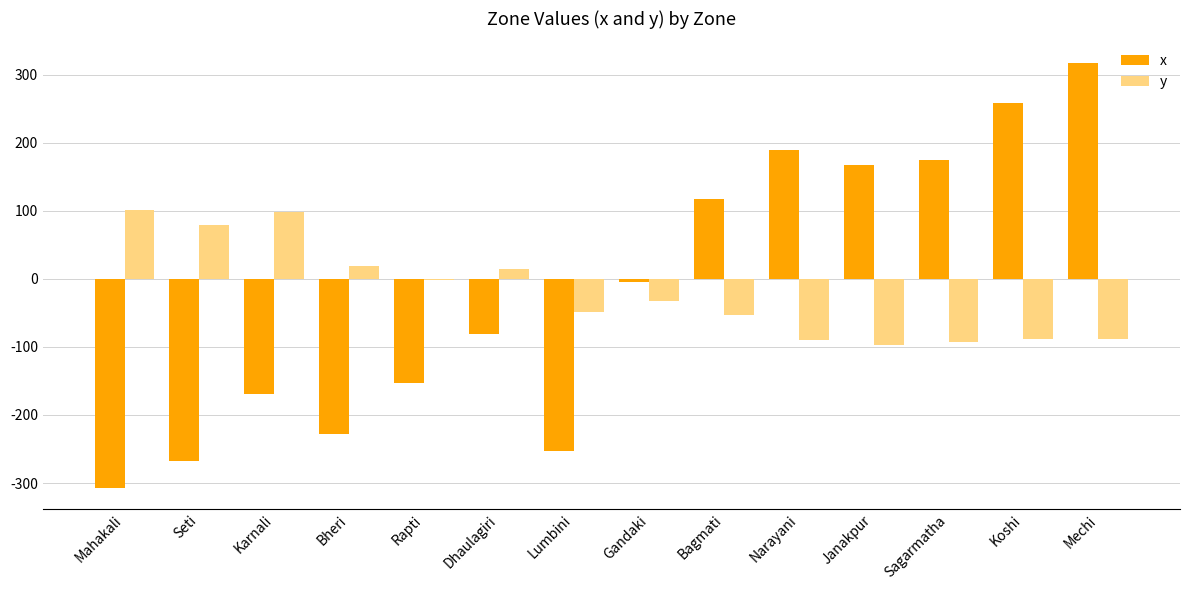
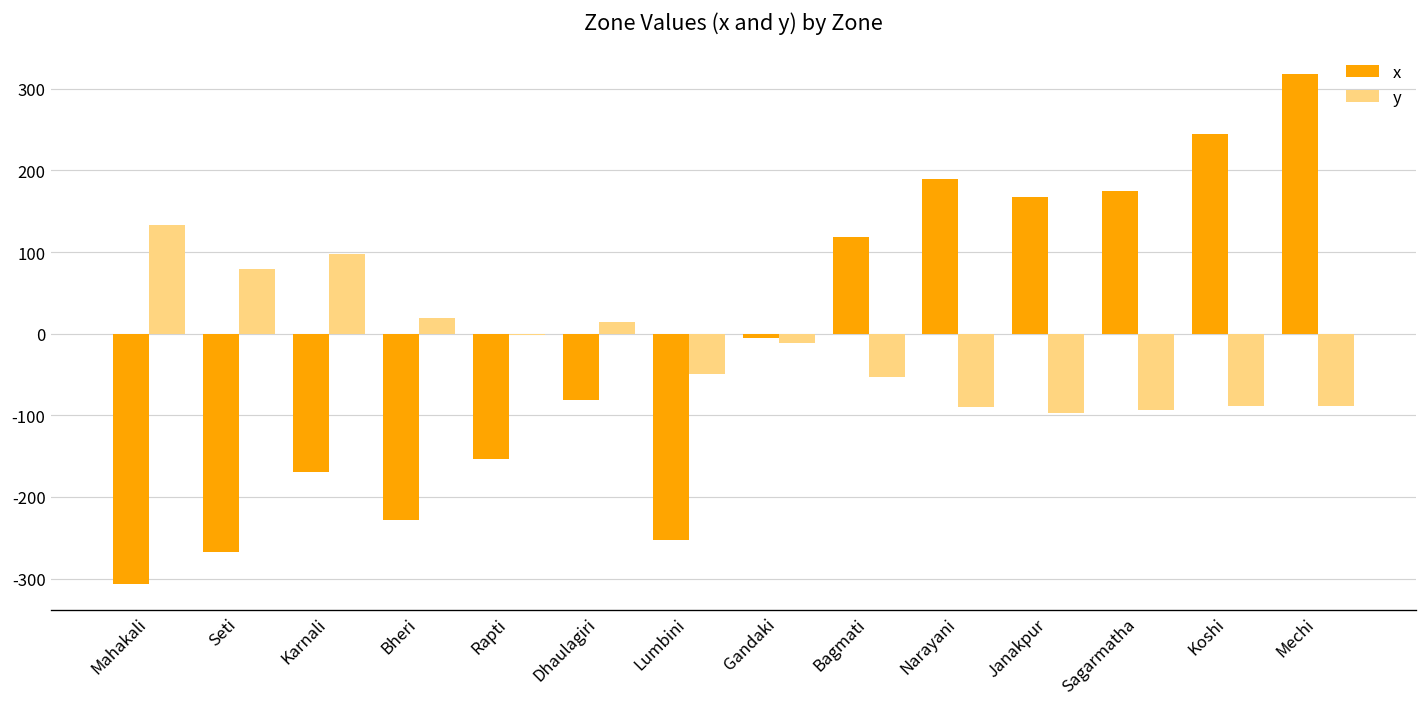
  {
    "x": {
      "Mahakali": -310,
      "Seti": -270,
      "Karnali": -170,
      "Bheri": -230,
      "Rapti": -150,
      "Dhaulagiri": -80,
      "Lumbini": -250,
      "Gandaki": -10,
      "Bagmati": 120,
      "Narayani": 190,
      "Janakpur": 170,
      "Sagarmatha": 170,
-     "Koshi": 260,
+     "Koshi": 240,
      "Mechi": 320
    },
    "y": {
-     "Mahakali": 100,
+     "Mahakali": 130,
      "Seti": 80,
      "Karnali": 100,
      "Bheri": 20,
      "Dhaulagiri": 10,
      "Lumbini": -50,
-     "Gandaki": -30,
+     "Gandaki": -10,
      "Bagmati": -50,
      "Narayani": -90,
      "Janakpur": -100,
      "Sagarmatha": -90,
      "Koshi": -90,
      "Mechi": -90
    }
  }
